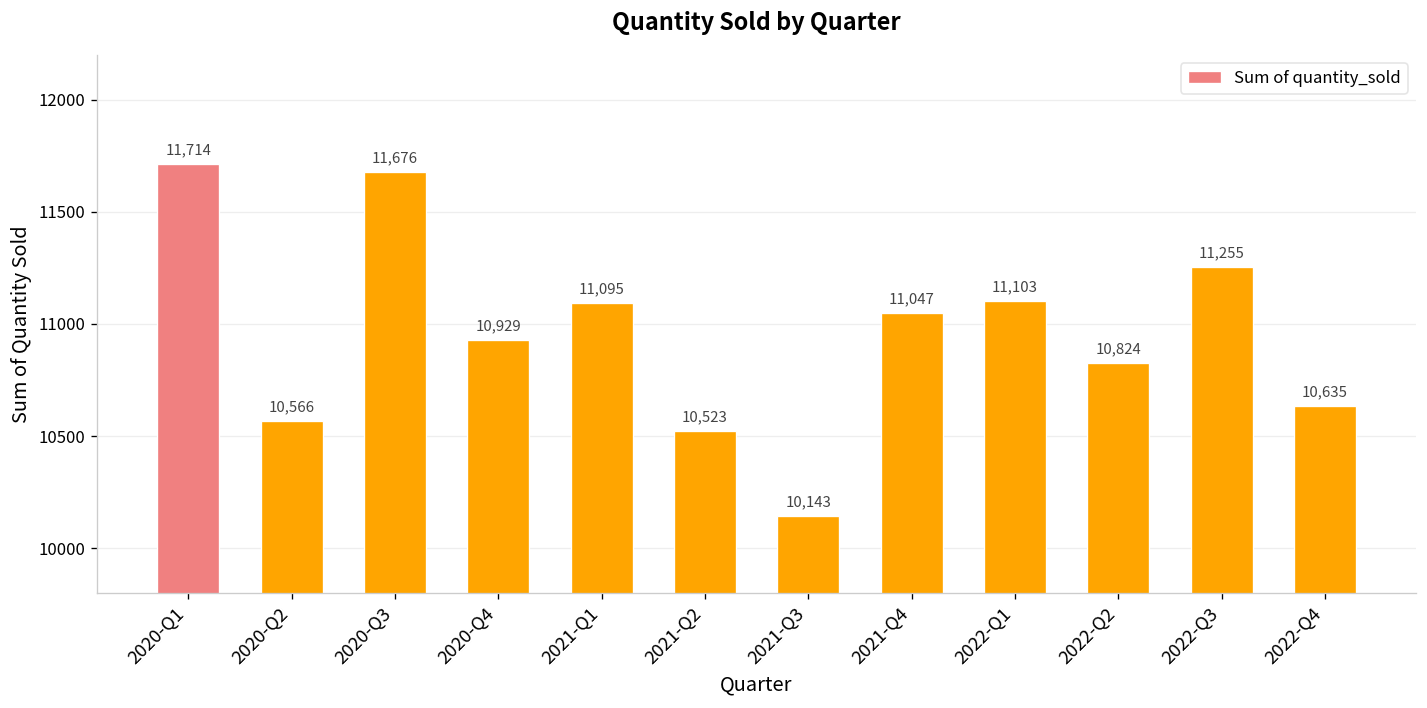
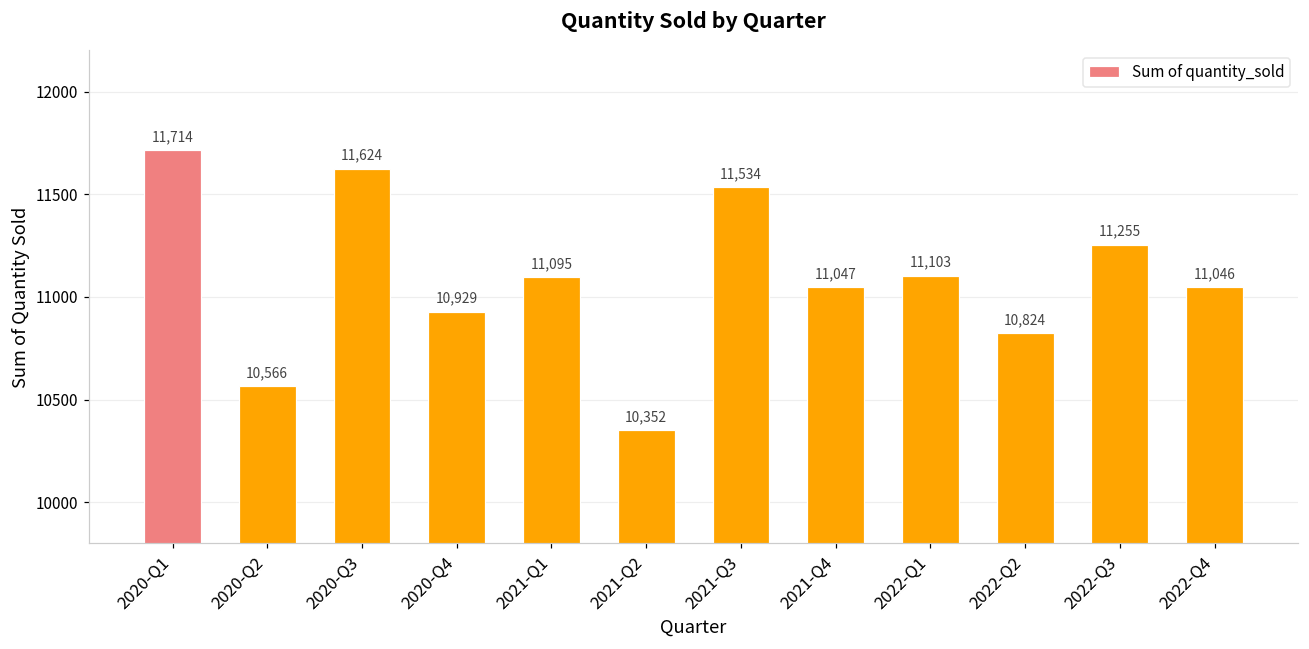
  {
    "2020-Q1": "11,714",
    "2020-Q2": "10,566",
-   "2020-Q3": "11,676",
+   "2020-Q3": "11,624",
    "2020-Q4": "10,929",
    "2021-Q1": "11,095",
-   "2021-Q2": "10,523",
-   "2021-Q3": "10,143",
+   "2021-Q2": "10,352",
+   "2021-Q3": "11,534",
    "2021-Q4": "11,047",
    "2022-Q1": "11,103",
    "2022-Q2": "10,824",
    "2022-Q3": "11,255",
-   "2022-Q4": "10,635"
+   "2022-Q4": "11,046"
  }
